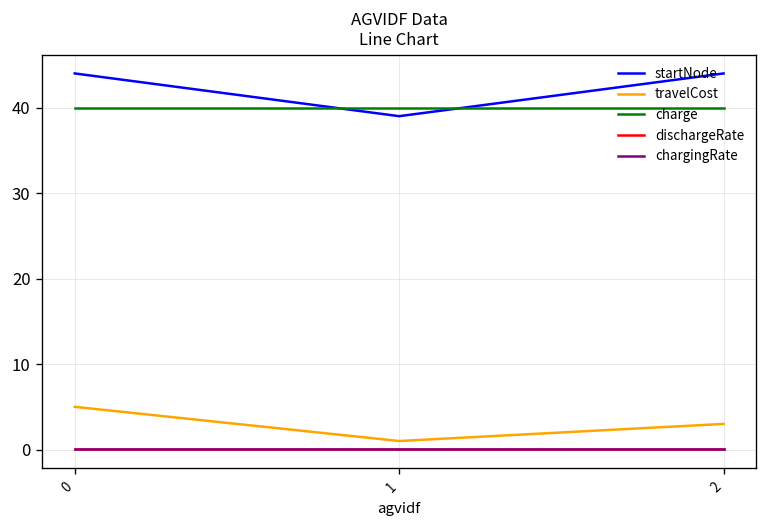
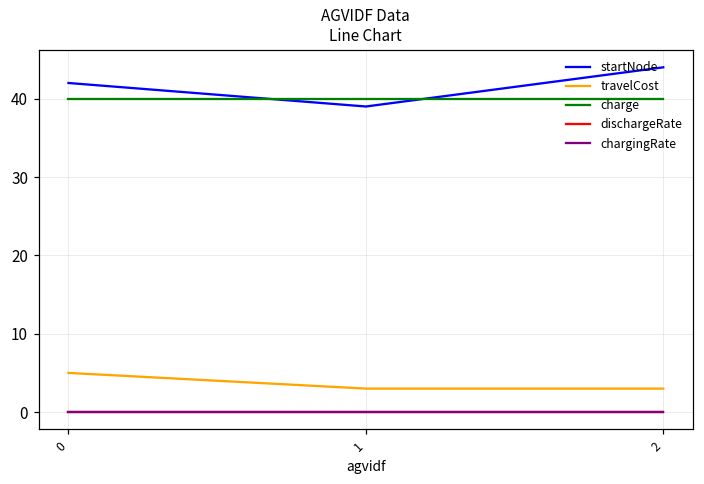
  {
    "startNode": {
-     "0": 44,
+     "0": 42,
      "1": 39,
      "2": 44
    },
    "travelCost": {
      "0": 5,
-     "1": 1,
+     "1": 3,
      "2": 3
    },
    "charge": {
      "0": 40,
      "1": 40,
      "2": 40
    }
  }
